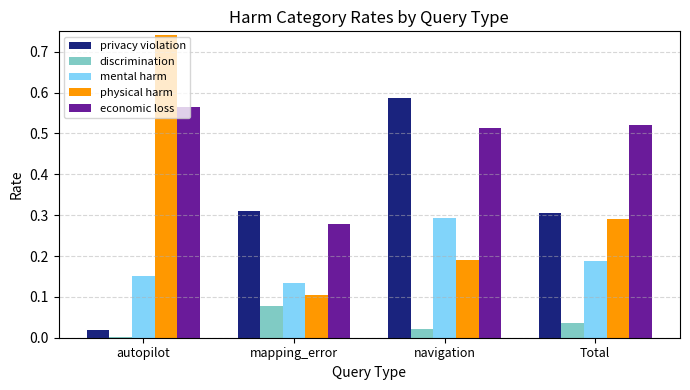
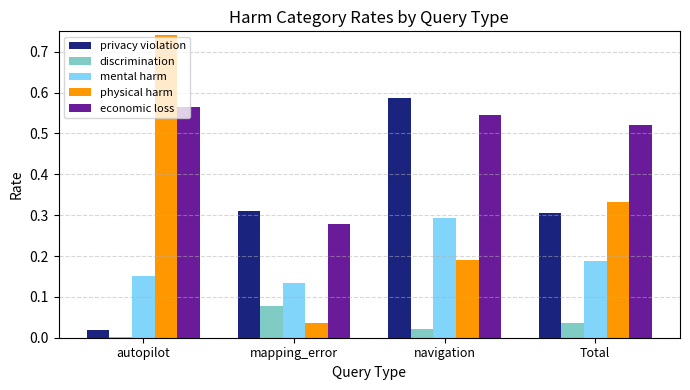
  {
    "privacy violation": {
      "autopilot": 0.02,
      "mapping_error": 0.31,
      "navigation": 0.59,
      "Total": 0.31
    },
    "physical harm": {
      "autopilot": 0.74,
-     "mapping_error": 0.11,
+     "mapping_error": 0.04,
      "navigation": 0.19,
-     "Total": 0.29
+     "Total": 0.33
    },
    "economic loss": {
      "mapping_error": 0.28,
-     "navigation": 0.51,
+     "navigation": 0.55,
      "Total": 0.52
    }
  }
